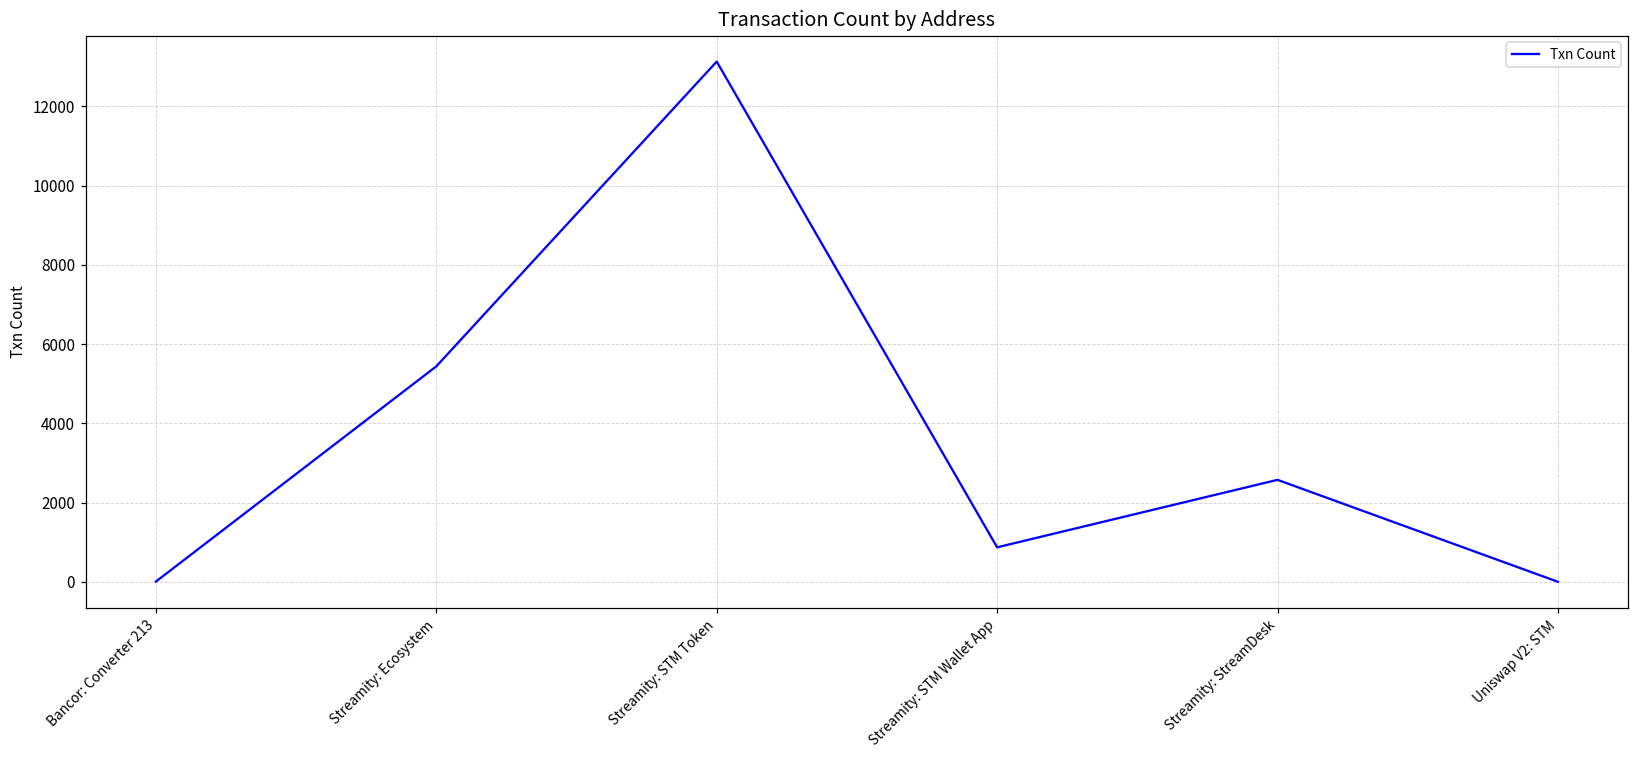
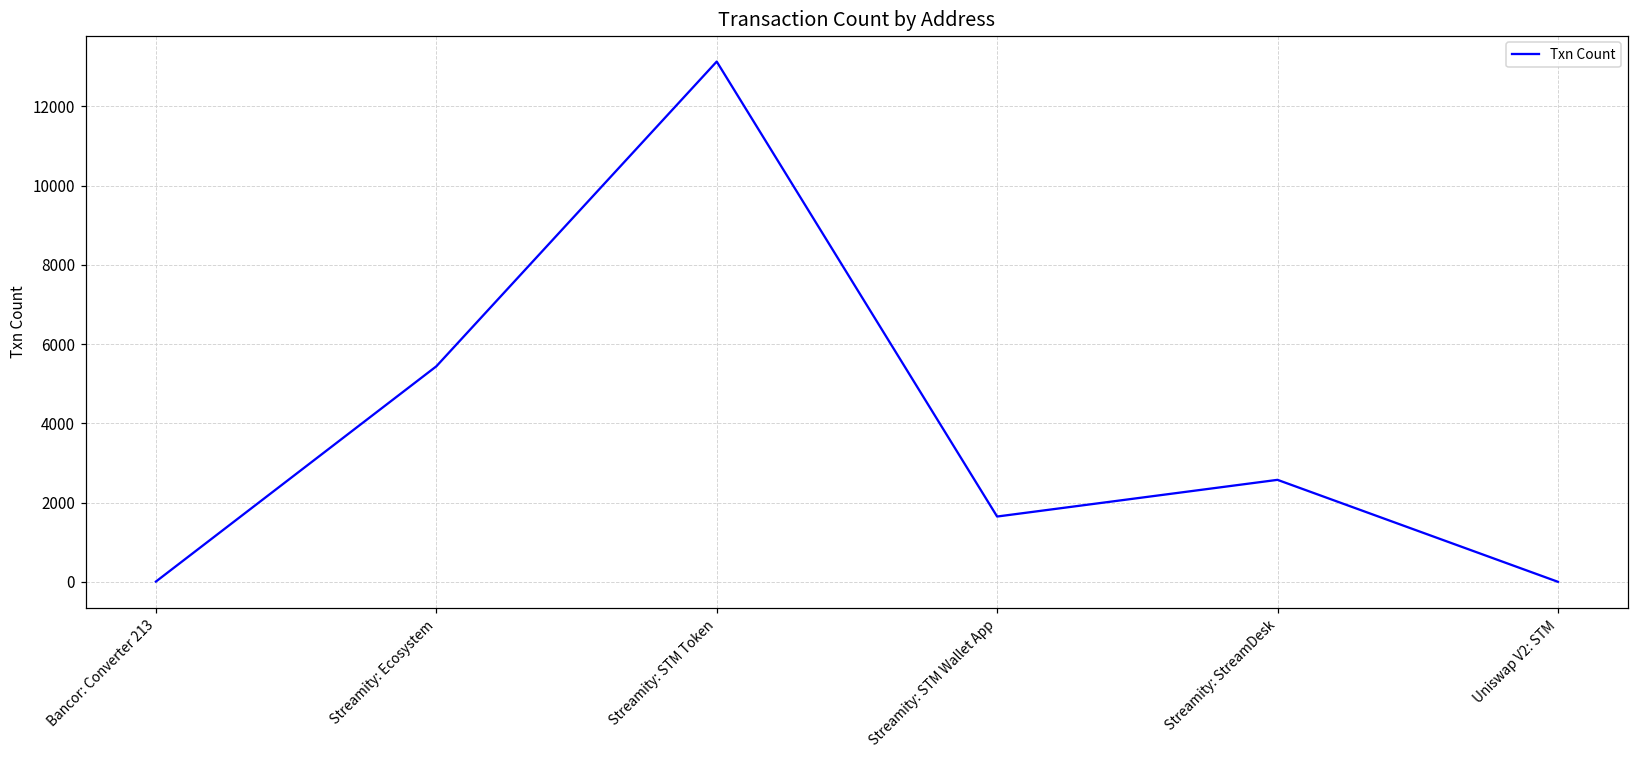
  {
    "Bancor: Converter 213": 0,
    "Streamity: Ecosystem": 5400,
    "Streamity: STM Token": 13100,
-   "Streamity: STM Wallet App": 900,
+   "Streamity: STM Wallet App": 1600,
    "Streamity: StreamDesk": 2600,
    "Uniswap V2: STM": 0
  }
